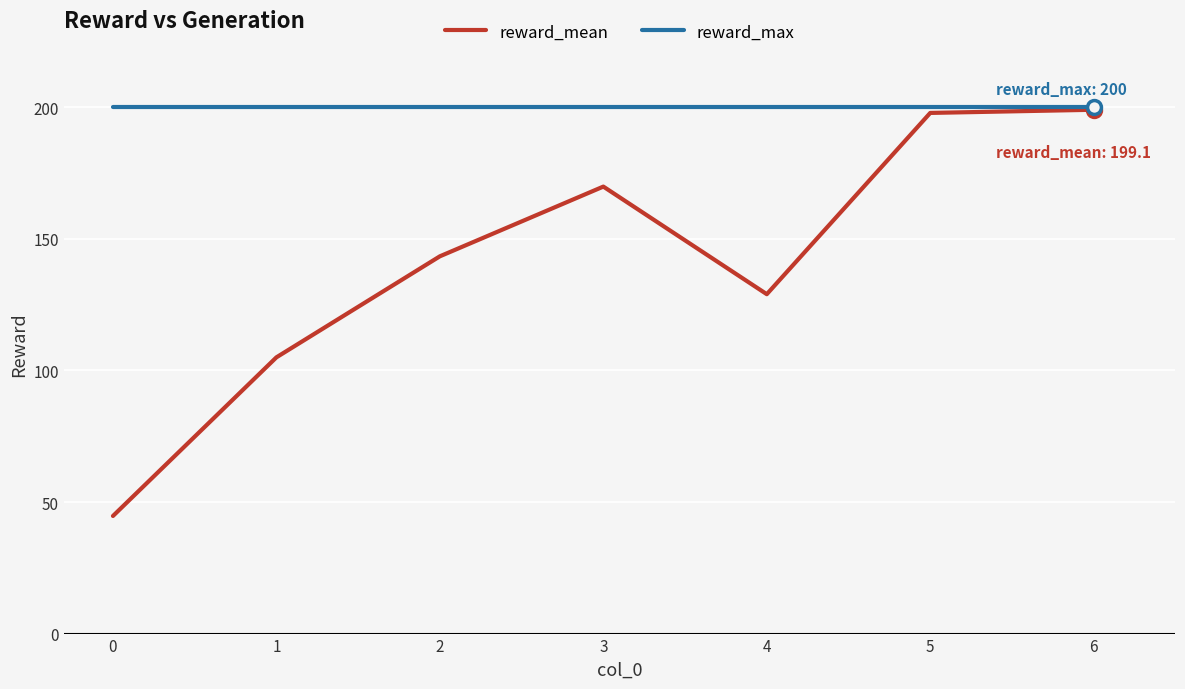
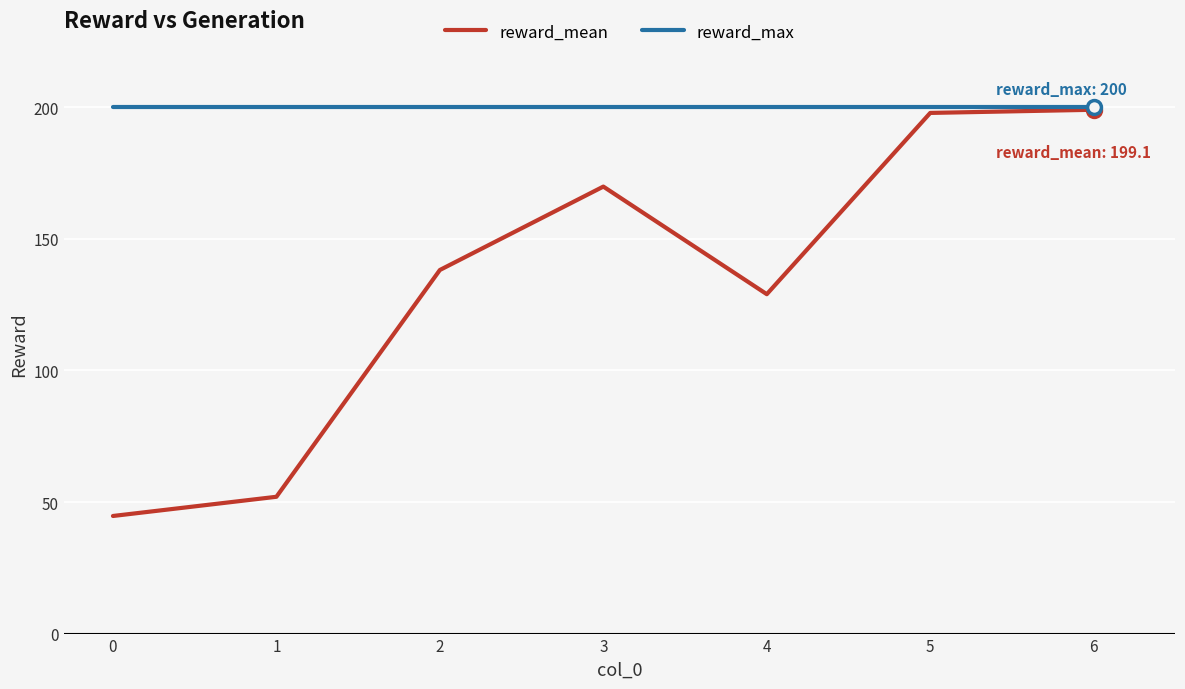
  {
    "reward_mean": {
      "0": 45,
-     "1": 105,
-     "2": 143,
+     "1": 52,
+     "2": 138,
      "3": 170,
      "4": 129,
      "5": 198
    },
    "reward_max": {
      "0": 200,
      "1": 200,
      "2": 200,
      "3": 200,
      "4": 200,
      "5": 200
    }
  }
